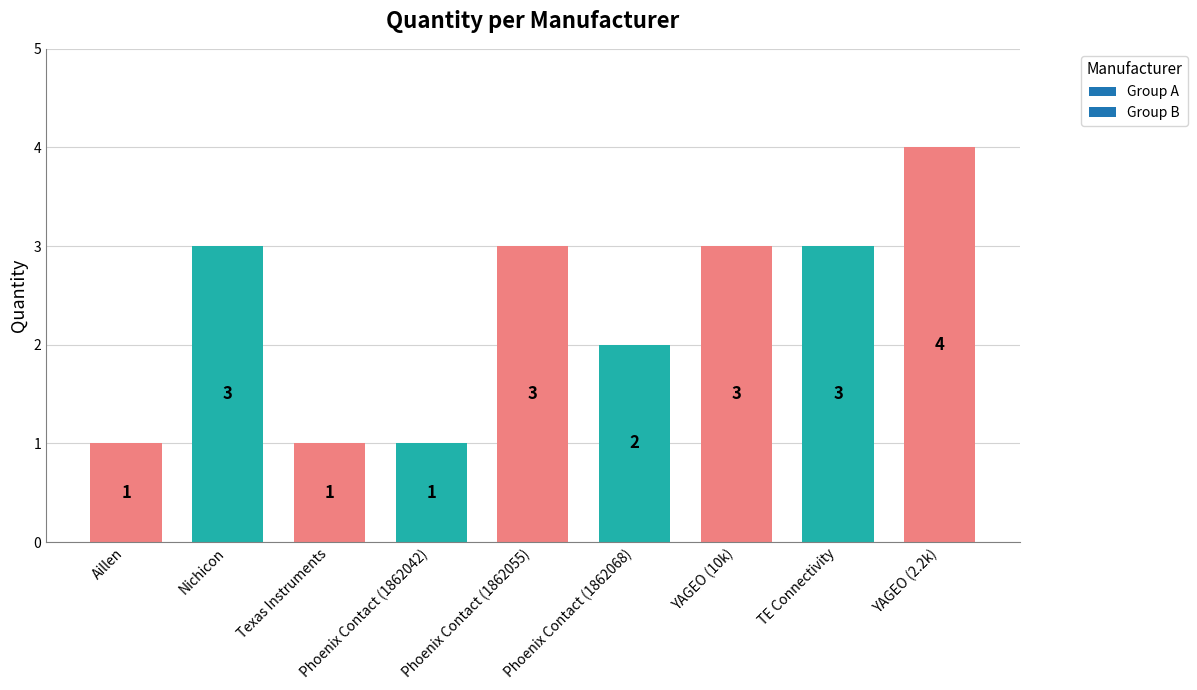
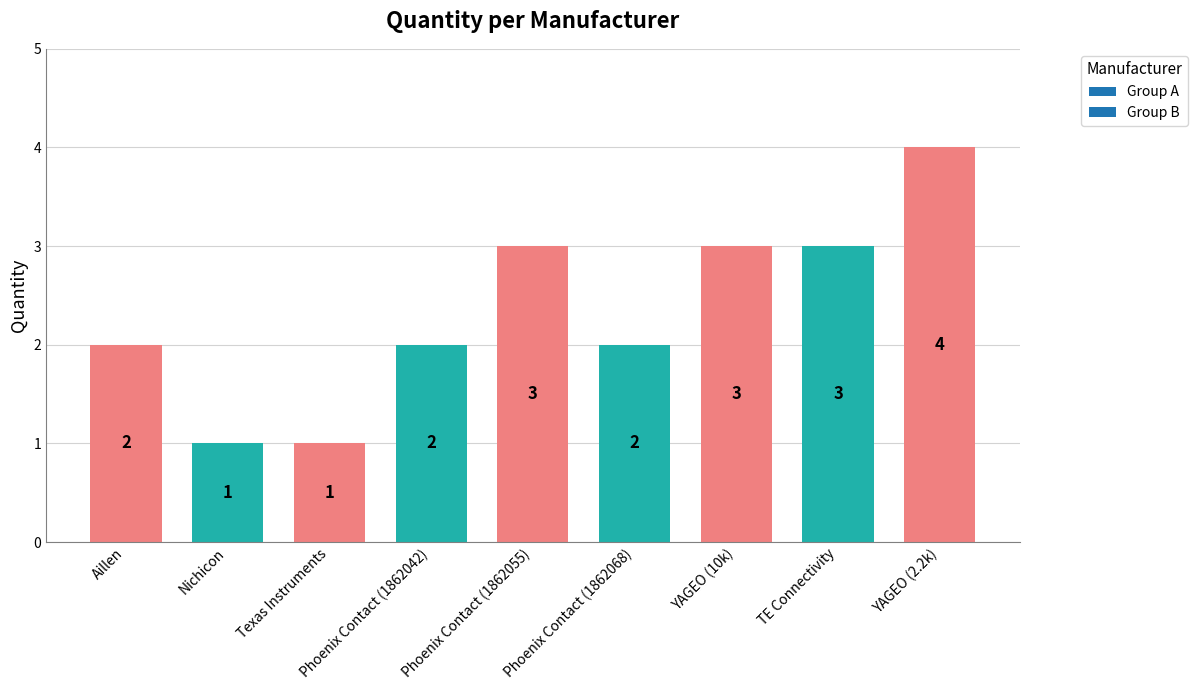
  {
-   "Aillen": 1,
-   "Nichicon": 3,
+   "Aillen": 2,
+   "Nichicon": 1,
    "Texas Instruments": 1,
-   "Phoenix Contact (1862042)": 1,
+   "Phoenix Contact (1862042)": 2,
    "Phoenix Contact (1862055)": 3,
    "Phoenix Contact (1862068)": 2,
    "YAGEO (10k)": 3,
    "TE Connectivity": 3,
    "YAGEO (2.2k)": 4
  }
